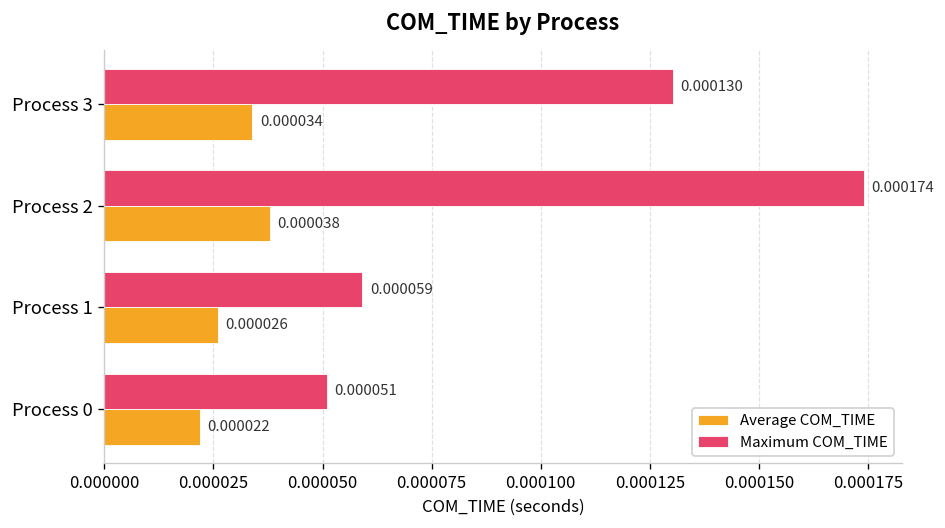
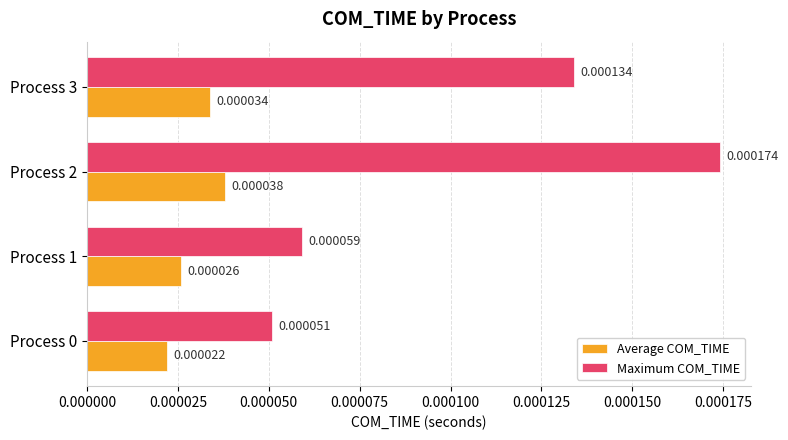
  {
    "Average COM_TIME": {
      "Process 3": 0.000034,
      "Process 2": 0.000038,
      "Process 1": 0.000026,
      "Process 0": 0.000022
    },
    "Maximum COM_TIME": {
-     "Process 3": 0.000130,
+     "Process 3": 0.000134,
      "Process 2": 0.000174,
      "Process 1": 0.000059,
      "Process 0": 0.000051
    }
  }
